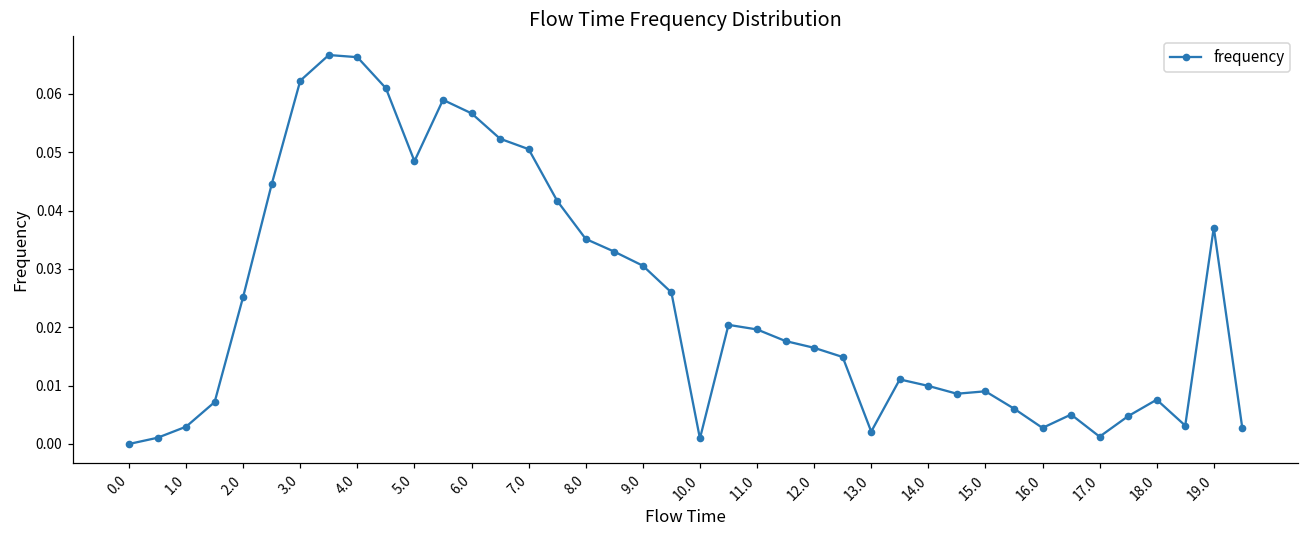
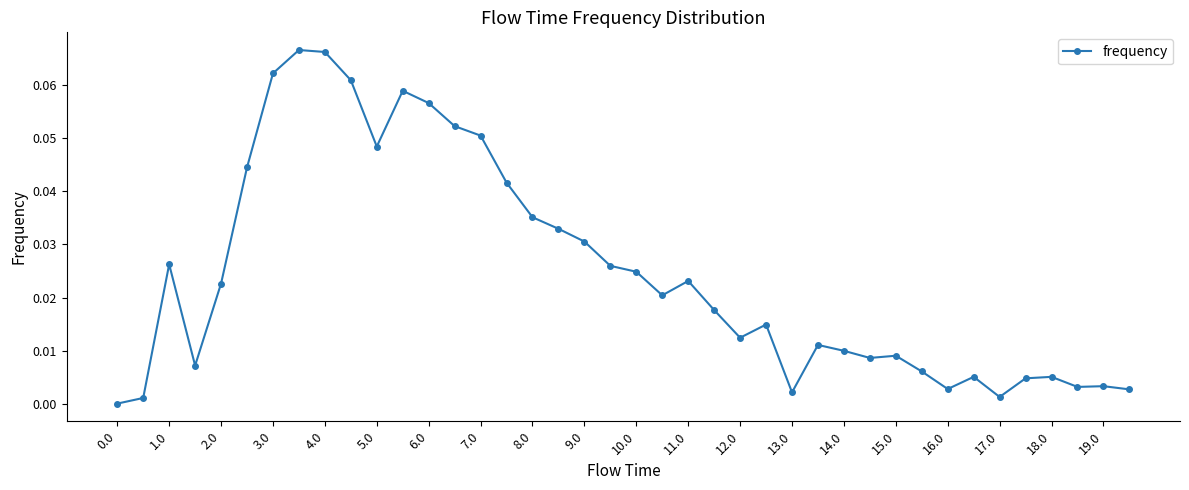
  {
    "0.0": 0.000,
-   "1.0": 0.003,
-   "2.0": 0.025,
+   "1.0": 0.026,
+   "2.0": 0.023,
    "3.0": 0.062,
    "4.0": 0.066,
    "5.0": 0.048,
    "6.0": 0.057,
    "7.0": 0.051,
    "8.0": 0.035,
    "9.0": 0.031,
-   "10.0": 0.001,
-   "11.0": 0.020,
-   "12.0": 0.016,
+   "10.0": 0.025,
+   "11.0": 0.023,
+   "12.0": 0.012,
    "13.0": 0.002,
    "14.0": 0.010,
    "15.0": 0.009,
    "16.0": 0.003,
    "17.0": 0.001,
-   "18.0": 0.008,
-   "19.0": 0.037
+   "18.0": 0.005,
+   "19.0": 0.003
  }
